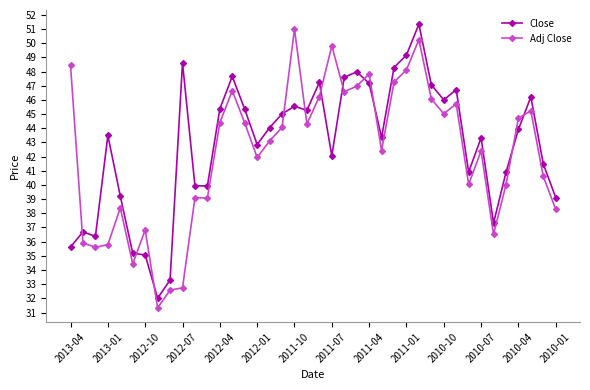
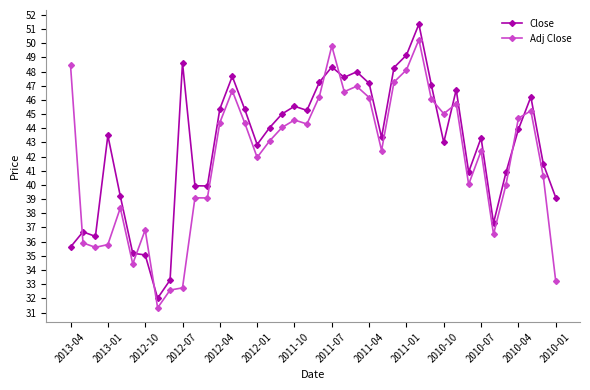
  {
    "Close": {
      "2013-04": 35.6,
      "2013-01": 43.5,
      "2012-10": 35.1,
      "2012-07": 48.6,
      "2012-04": 45.4,
      "2012-01": 42.8,
      "2011-10": 45.5,
-     "2011-07": 42.1,
+     "2011-07": 48.3,
      "2011-04": 47.2,
      "2011-01": 49.2,
-     "2010-10": 46,
+     "2010-10": 43,
      "2010-07": 43.3,
      "2010-04": 43.9,
      "2010-01": 39.1
    },
    "Adj Close": {
      "2013-04": 48.4,
      "2013-01": 35.8,
      "2012-10": 36.8,
      "2012-07": 32.7,
      "2012-04": 44.4,
      "2012-01": 41.9,
-     "2011-10": 51.0,
+     "2011-10": 44.6,
      "2011-07": 49.8,
-     "2011-04": 47.8,
+     "2011-04": 46.2,
      "2011-01": 48.1,
      "2010-10": 45.0,
      "2010-07": 42.4,
      "2010-04": 44.7,
-     "2010-01": 38.3
+     "2010-01": 33.2
    }
  }
